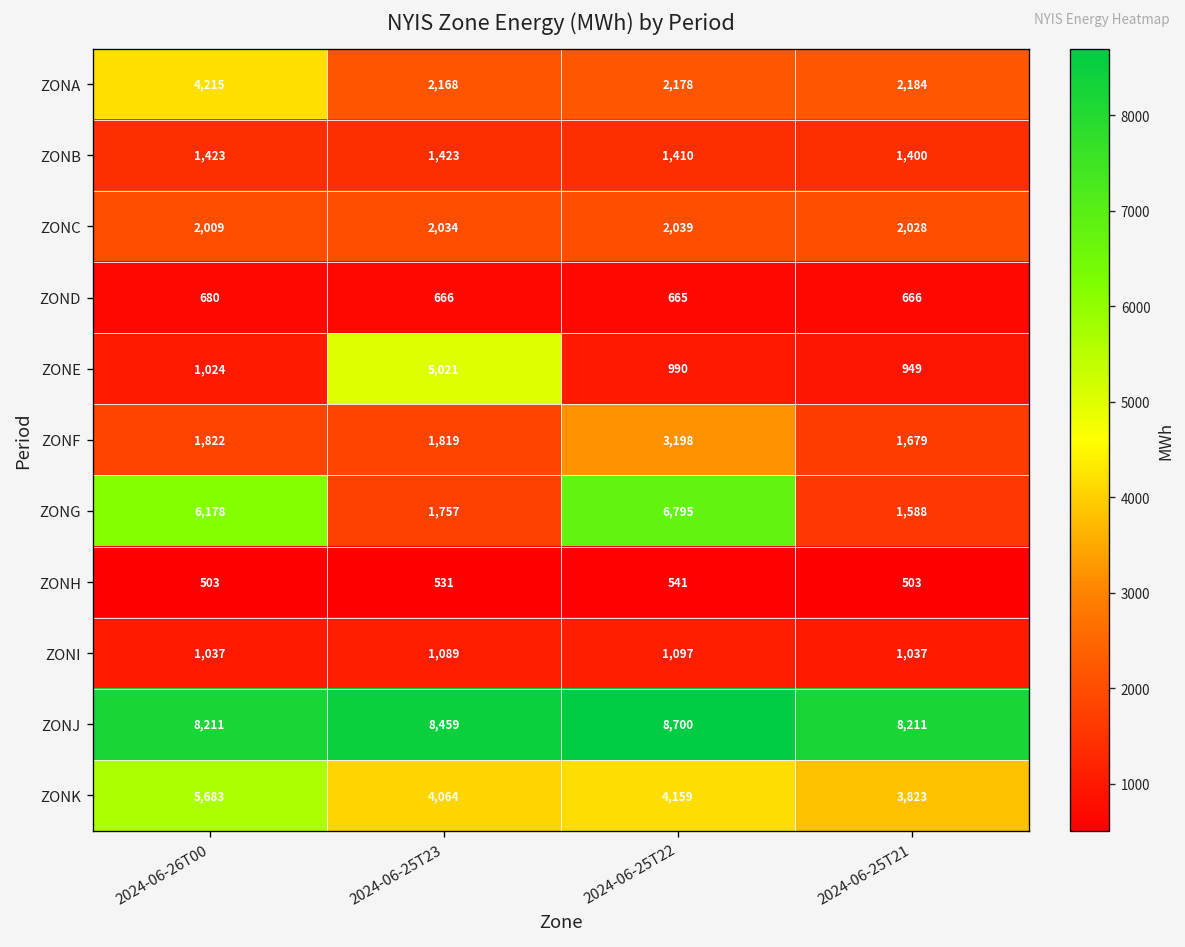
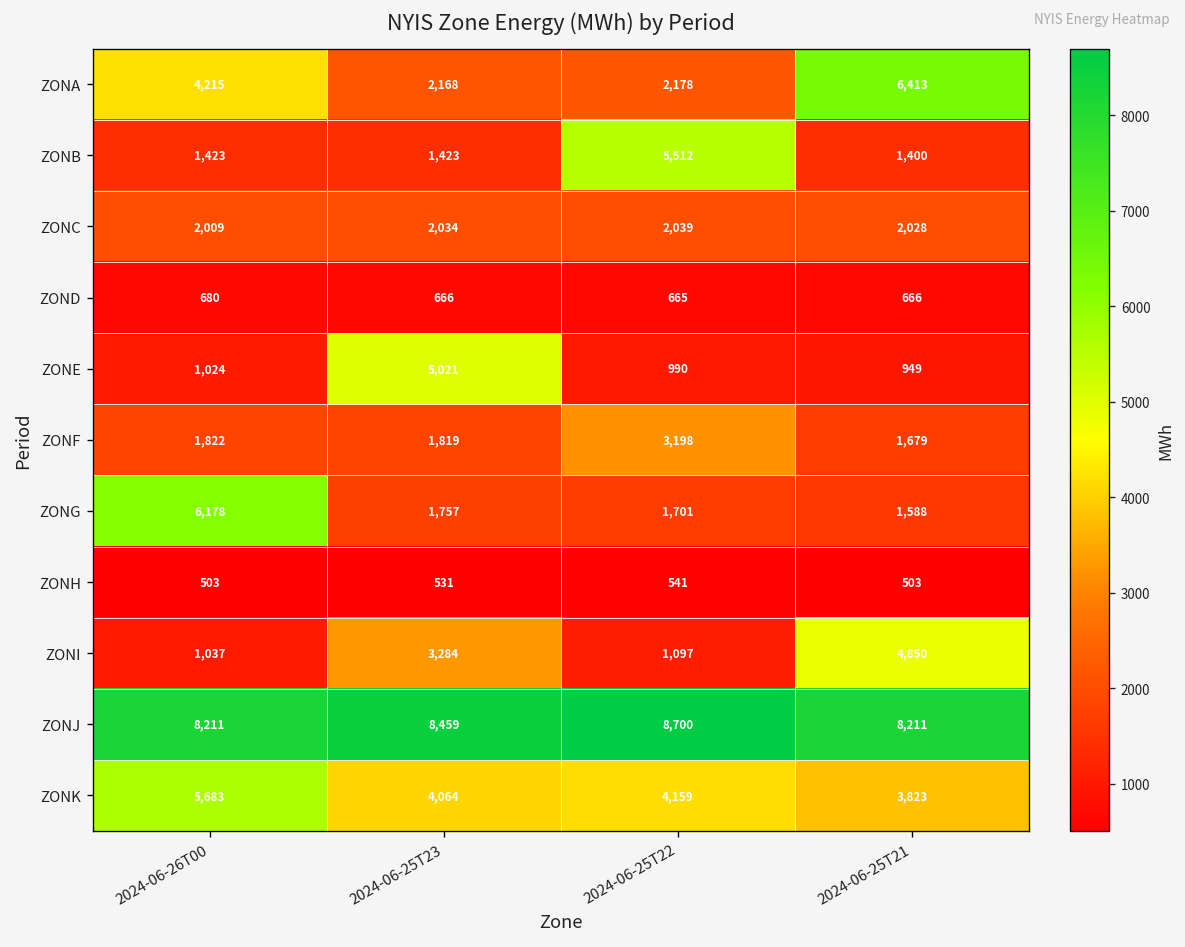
  {
    "ZONA": {
      "2024-06-26T00": "4,215",
      "2024-06-25T23": "2,168",
      "2024-06-25T22": "2,178",
-     "2024-06-25T21": "2,184"
+     "2024-06-25T21": "6,413"
    },
    "ZONB": {
      "2024-06-26T00": "1,423",
      "2024-06-25T23": "1,423",
-     "2024-06-25T22": "1,410",
+     "2024-06-25T22": "5,512",
      "2024-06-25T21": "1,400"
    },
    "ZONC": {
      "2024-06-26T00": "2,009",
      "2024-06-25T23": "2,034",
      "2024-06-25T22": "2,039",
      "2024-06-25T21": "2,028"
    },
    "ZOND": {
      "2024-06-26T00": "680",
      "2024-06-25T23": "666",
      "2024-06-25T22": "665",
      "2024-06-25T21": "666"
    },
    "ZONE": {
      "2024-06-26T00": "1,024",
      "2024-06-25T23": "5,021",
      "2024-06-25T22": "990",
      "2024-06-25T21": "949"
    },
    "ZONF": {
      "2024-06-26T00": "1,822",
      "2024-06-25T23": "1,819",
      "2024-06-25T22": "3,198",
      "2024-06-25T21": "1,679"
    },
    "ZONG": {
      "2024-06-26T00": "6,178",
      "2024-06-25T23": "1,757",
-     "2024-06-25T22": "6,795",
+     "2024-06-25T22": "1,701",
      "2024-06-25T21": "1,588"
    },
    "ZONH": {
      "2024-06-26T00": "503",
      "2024-06-25T23": "531",
      "2024-06-25T22": "541",
      "2024-06-25T21": "503"
    },
    "ZONI": {
      "2024-06-26T00": "1,037",
-     "2024-06-25T23": "1,089",
+     "2024-06-25T23": "3,284",
      "2024-06-25T22": "1,097",
-     "2024-06-25T21": "1,037"
+     "2024-06-25T21": "4,850"
    },
    "ZONJ": {
      "2024-06-26T00": "8,211",
      "2024-06-25T23": "8,459",
      "2024-06-25T22": "8,700",
      "2024-06-25T21": "8,211"
    },
    "ZONK": {
      "2024-06-26T00": "5,683",
      "2024-06-25T23": "4,064",
      "2024-06-25T22": "4,159",
      "2024-06-25T21": "3,823"
    }
  }
